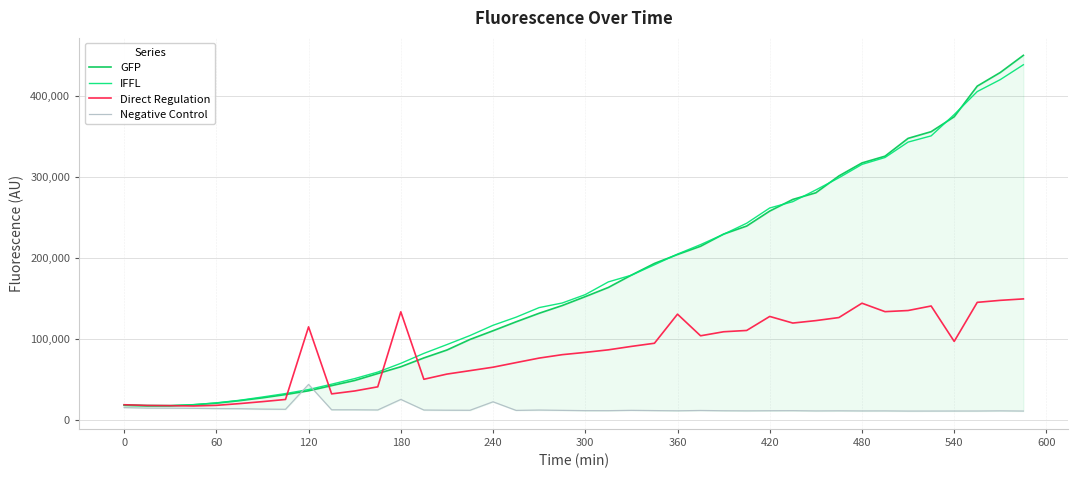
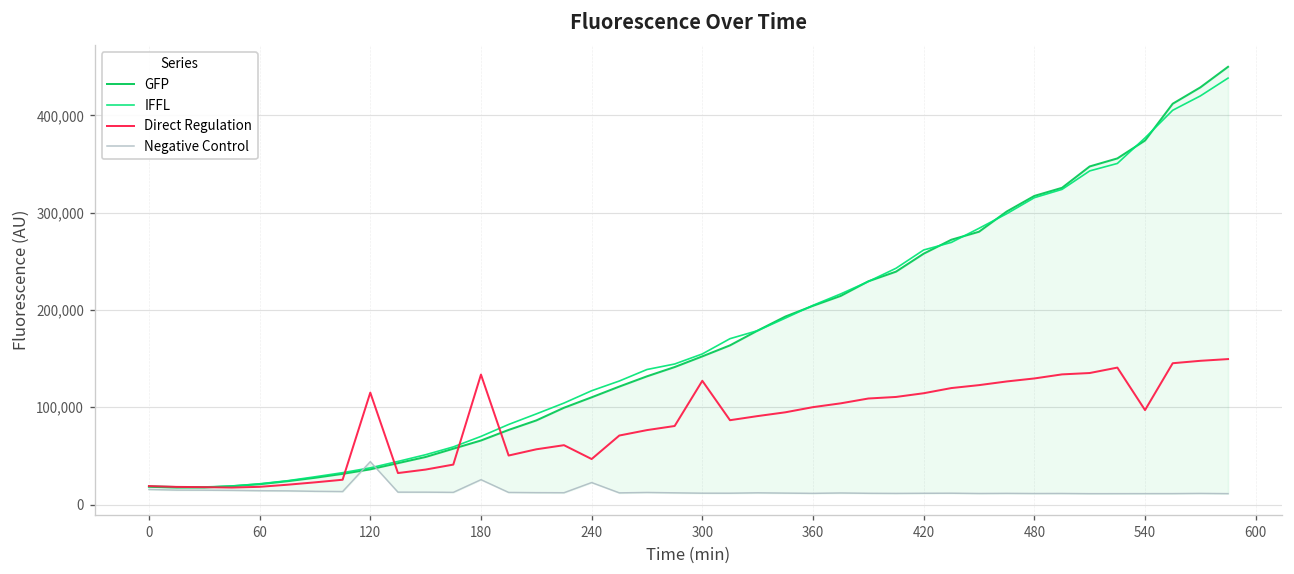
  {
    "Direct Regulation": {
      "120": "120,000",
      "180": "130,000",
-     "240": "70,000",
-     "300": "80,000",
-     "360": "130,000",
-     "420": "130,000",
-     "480": "140,000",
+     "240": "50,000",
+     "300": "130,000",
+     "360": "100,000",
+     "420": "110,000",
+     "480": "130,000",
      "540": "100,000"
    },
    "Negative Control": {
      "60": "10,000",
      "180": "30,000",
      "240": "20,000",
      "300": "10,000",
      "360": "10,000",
      "420": "10,000",
      "480": "10,000",
      "540": "10,000"
    }
  }
